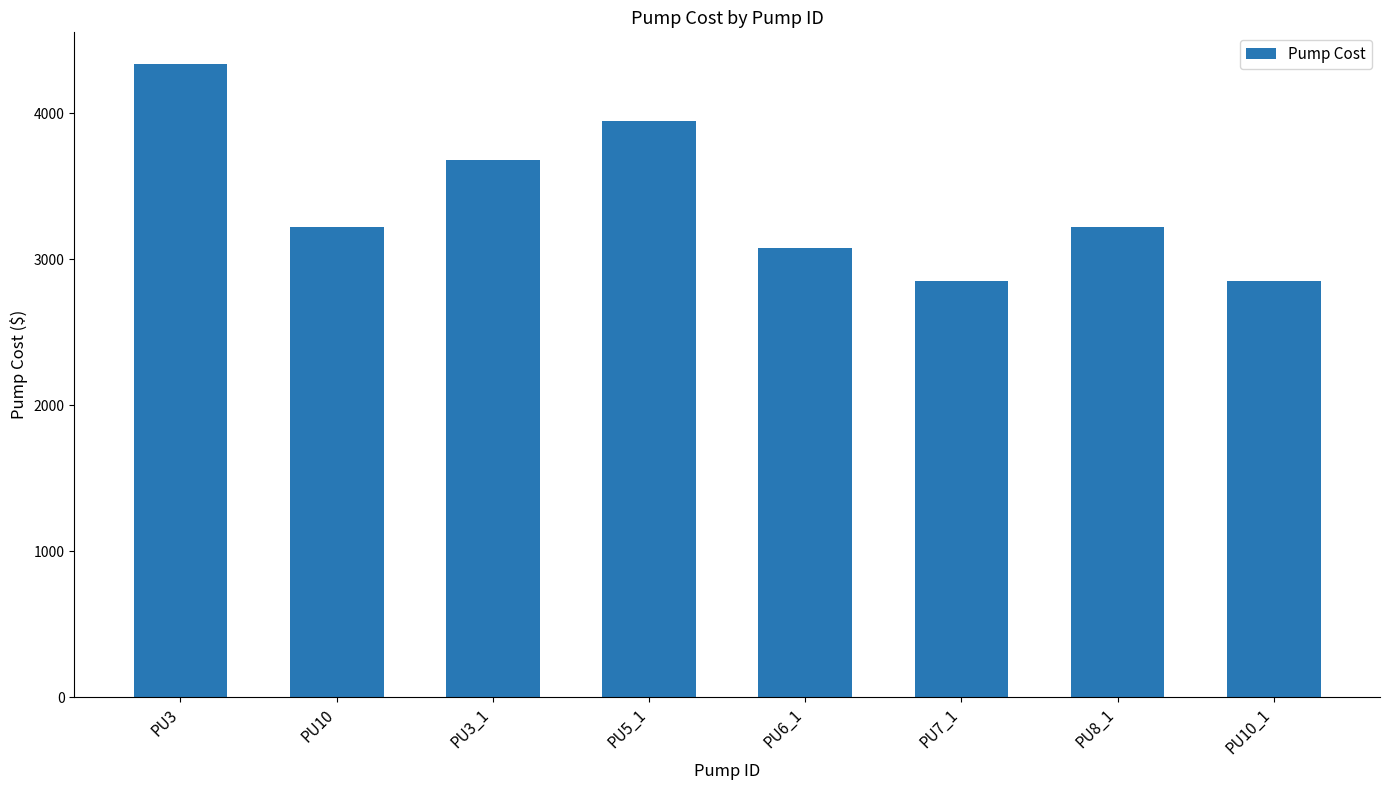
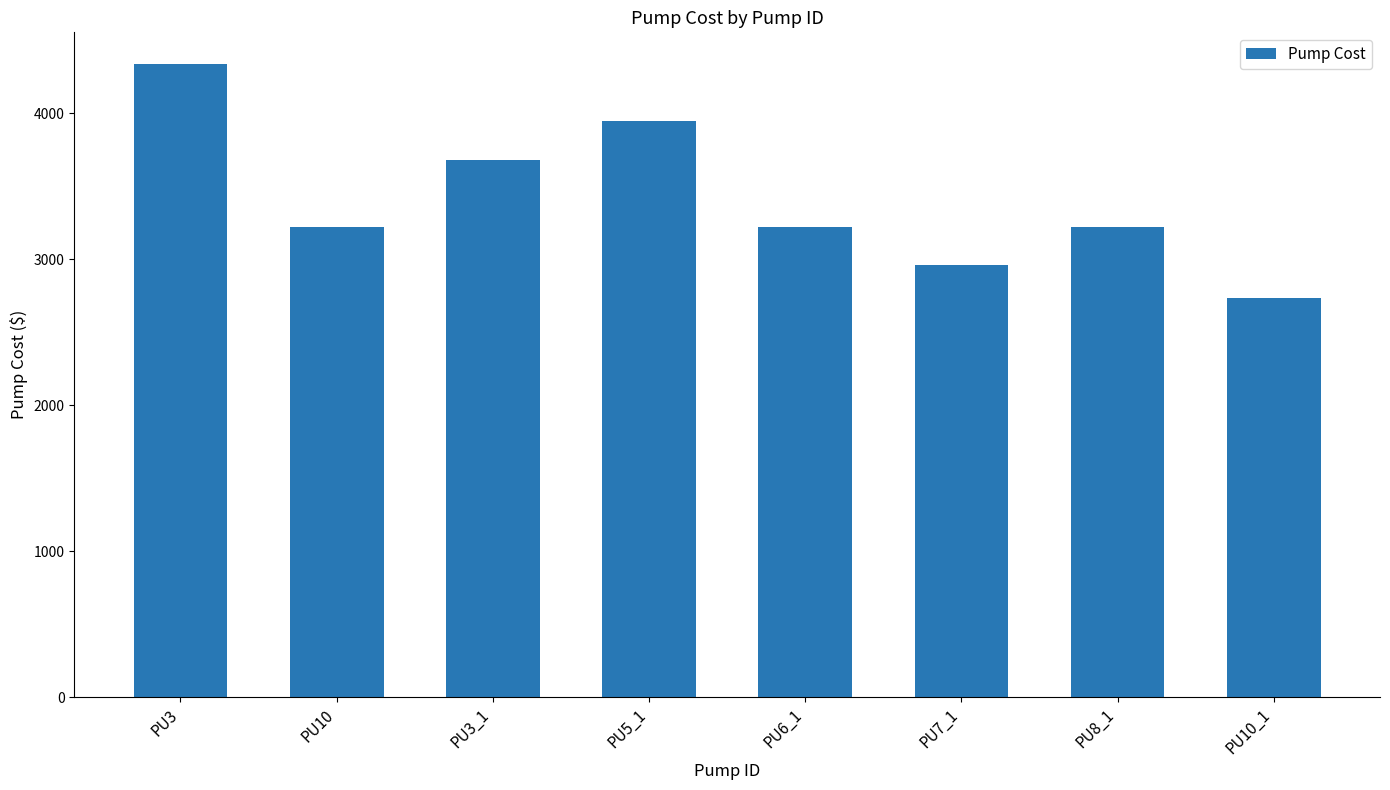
  {
    "PU3": 4340,
    "PU10": 3230,
    "PU3_1": 3680,
    "PU5_1": 3950,
-   "PU6_1": 3080,
-   "PU7_1": 2850,
+   "PU6_1": 3230,
+   "PU7_1": 2960,
    "PU8_1": 3230,
-   "PU10_1": 2850
+   "PU10_1": 2740
  }
